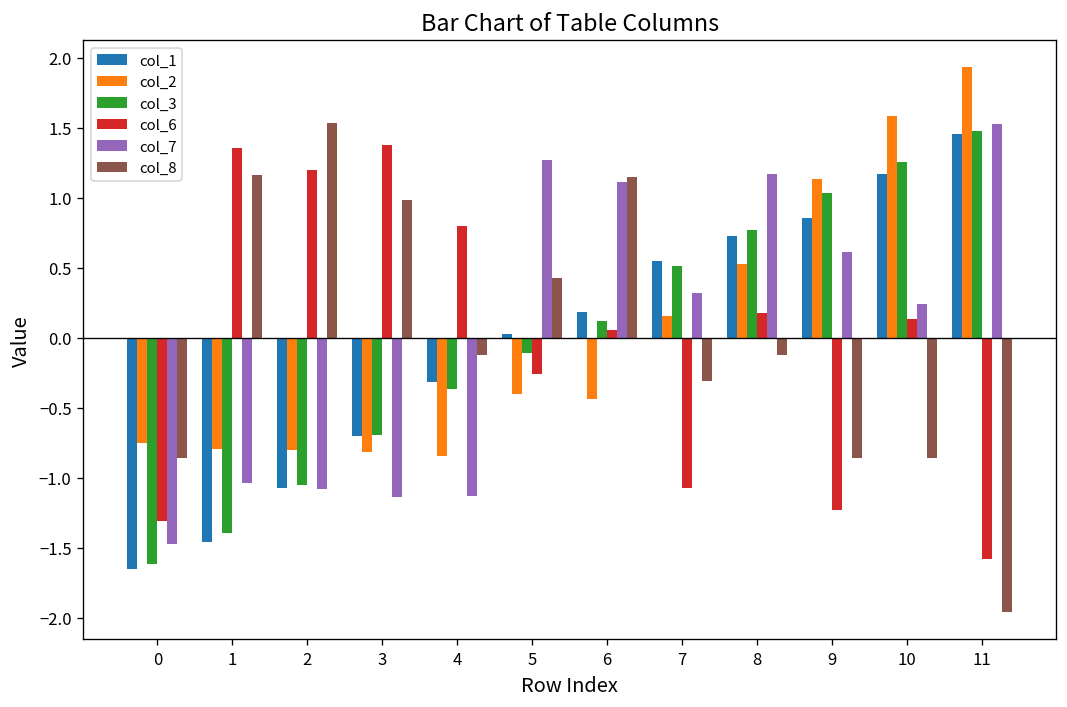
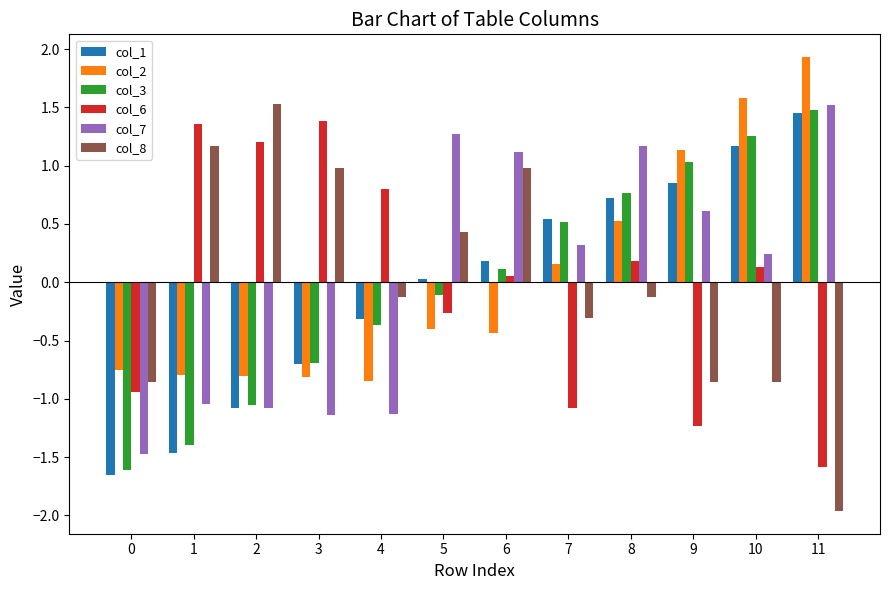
  {
    "col_1": {
      "0": -1.65,
      "1": -1.46,
      "2": -1.07,
      "3": -0.70,
      "4": -0.31,
      "5": 0.03,
      "6": 0.18,
      "7": 0.55,
      "8": 0.72,
      "9": 0.85,
      "10": 1.17,
      "11": 1.45
    },
    "col_2": {
      "0": -0.75,
      "1": -0.79,
      "2": -0.80,
      "3": -0.82,
      "4": -0.85,
      "5": -0.40,
      "6": -0.43,
      "7": 0.16,
      "8": 0.53,
      "9": 1.13,
      "10": 1.58,
      "11": 1.93
    },
    "col_3": {
      "0": -1.61,
      "1": -1.39,
      "2": -1.06,
      "3": -0.70,
      "4": -0.37,
      "5": -0.11,
      "6": 0.12,
      "7": 0.52,
      "8": 0.77,
      "9": 1.03,
      "10": 1.25,
      "11": 1.48
    },
    "col_6": {
-     "0": -1.31,
+     "0": -0.94,
      "1": 1.35,
      "2": 1.20,
      "3": 1.38,
      "4": 0.80,
      "5": -0.26,
      "6": 0.05,
      "7": -1.08,
      "8": 0.18,
      "9": -1.23,
      "10": 0.13,
      "11": -1.58
    },
    "col_7": {
      "0": -1.48,
      "1": -1.04,
      "2": -1.08,
      "3": -1.14,
      "4": -1.13,
      "5": 1.27,
      "6": 1.11,
      "7": 0.32,
      "8": 1.17,
      "9": 0.61,
      "10": 0.24,
      "11": 1.52
    },
    "col_8": {
      "0": -0.86,
      "1": 1.16,
      "2": 1.53,
      "3": 0.98,
      "4": -0.12,
      "5": 0.43,
-     "6": 1.15,
+     "6": 0.98,
      "7": -0.31,
      "8": -0.12,
      "9": -0.86,
      "10": -0.86,
      "11": -1.96
    }
  }
